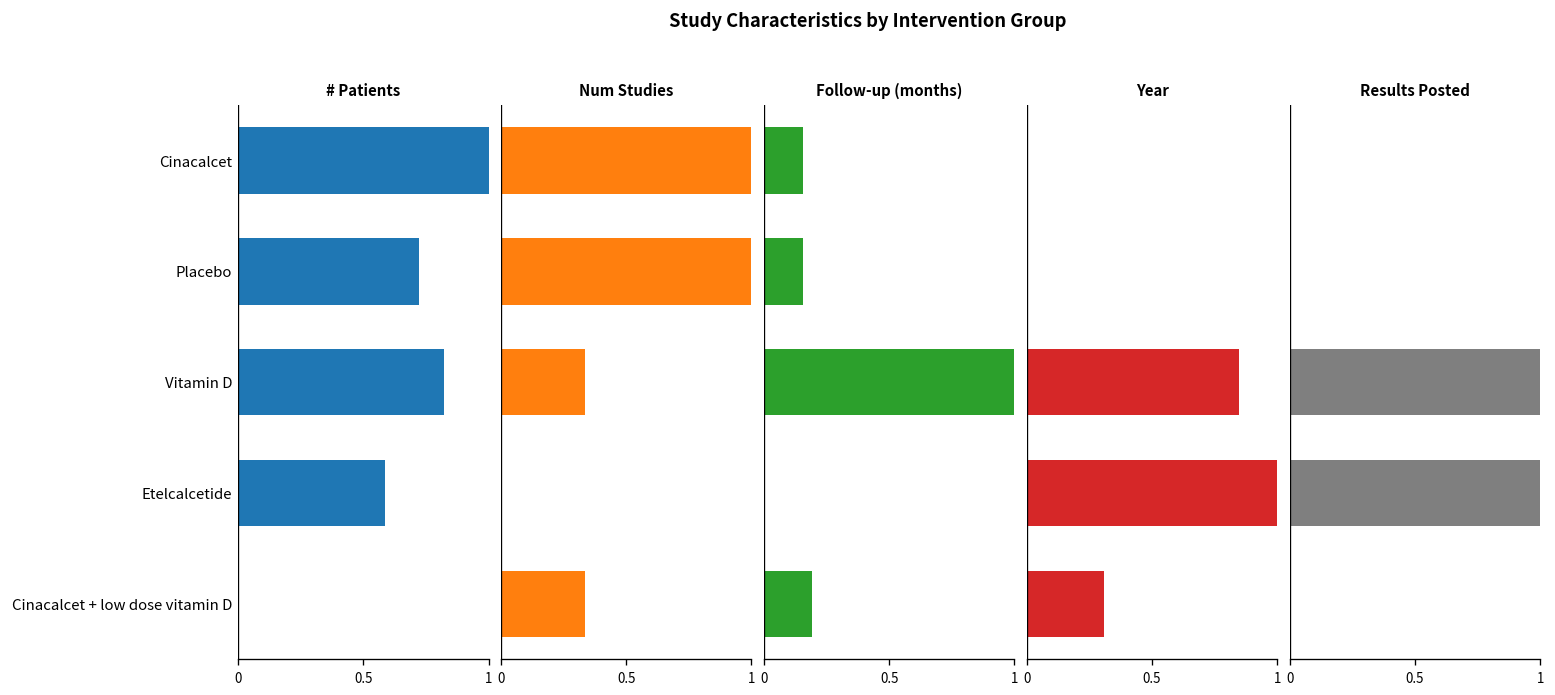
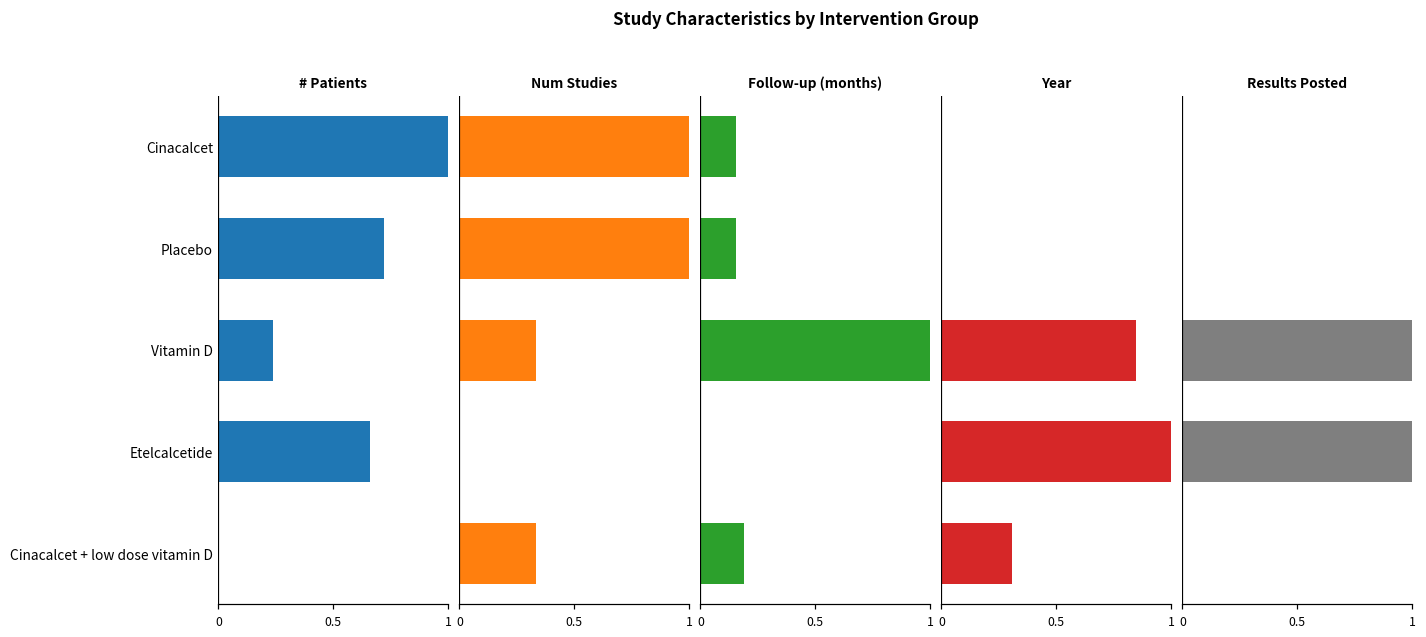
  {
    "# Patients": {
      "Cinacalcet": 1.00,
      "Placebo": 0.72,
-     "Vitamin D": 0.82,
-     "Etelcalcetide": 0.59,
+     "Vitamin D": 0.24,
+     "Etelcalcetide": 0.66,
      "Cinacalcet + low dose vitamin D": 0.00
    }
  }
